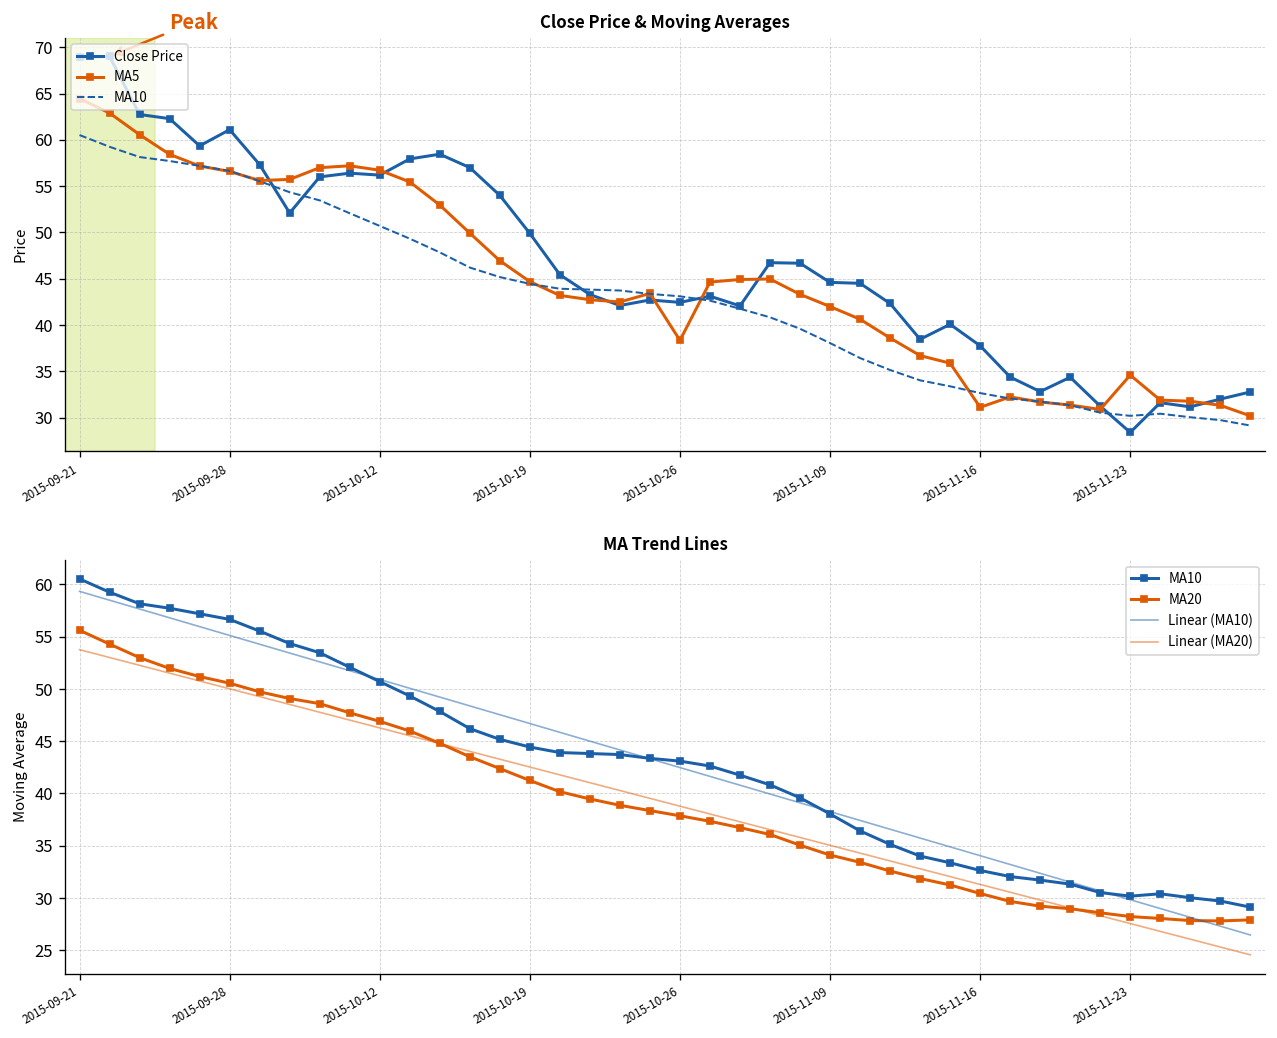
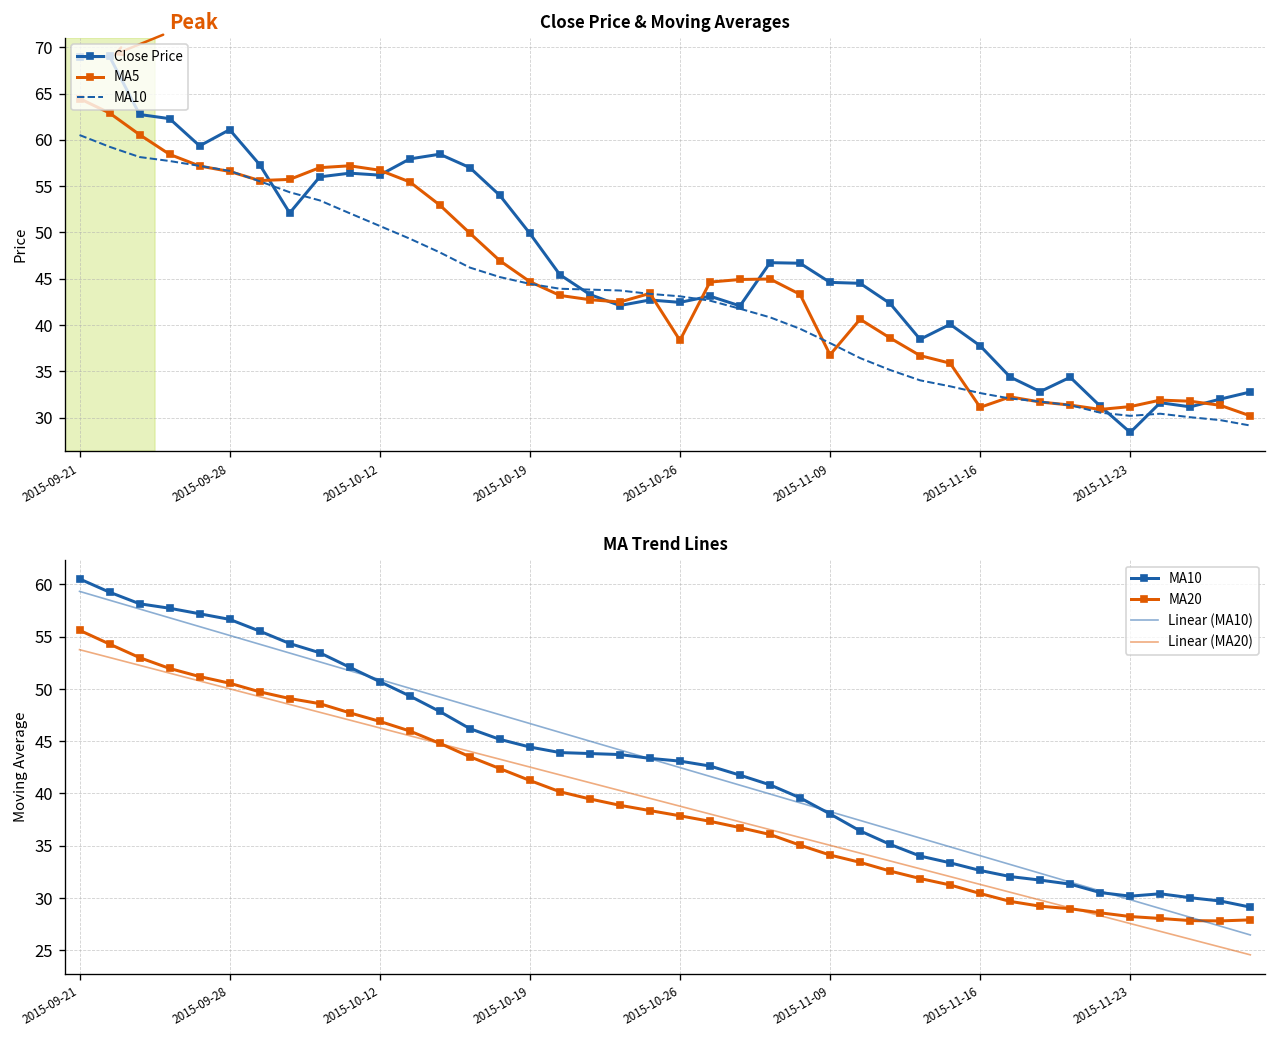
  {
    "Close Price & Moving Averages": {
      "MA5": {
        "2015-10-12": 57,
        "2015-10-26": 38,
-       "2015-11-09": 42,
+       "2015-11-09": 37,
        "2015-11-16": 31,
-       "2015-11-23": 35
+       "2015-11-23": 31
      }
    }
  }
